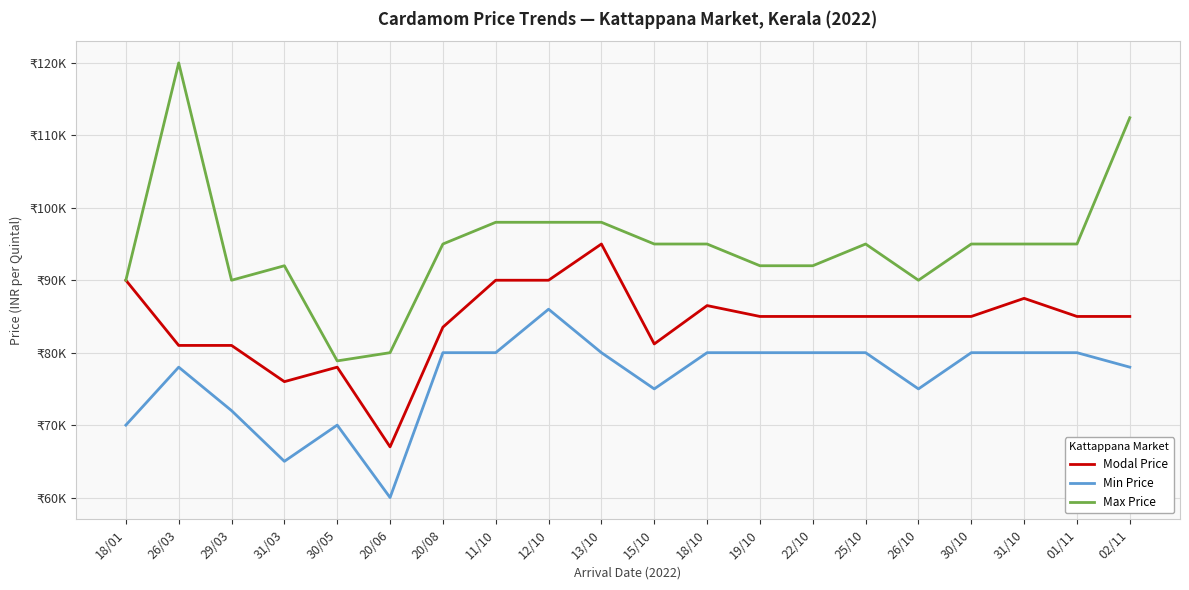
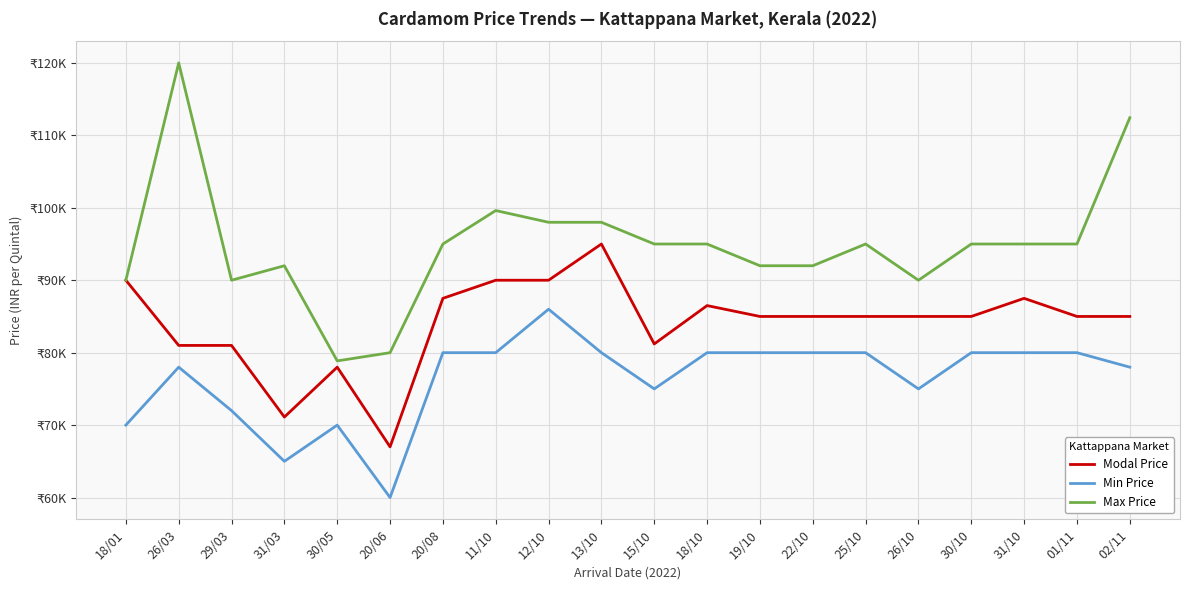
  {
    "Modal Price": {
      "26/03": "₹81000",
      "29/03": "₹81000",
-     "31/03": "₹76000",
+     "31/03": "₹71000",
      "30/05": "₹78000",
      "20/06": "₹67000",
-     "20/08": "₹84000",
+     "20/08": "₹88000",
      "11/10": "₹90000",
      "12/10": "₹90000",
      "13/10": "₹95000",
      "15/10": "₹81000",
      "18/10": "₹87000",
      "19/10": "₹85000",
      "22/10": "₹85000",
      "25/10": "₹85000",
      "26/10": "₹85000",
      "30/10": "₹85000",
      "31/10": "₹88000",
      "01/11": "₹85000",
      "02/11": "₹85000"
    },
    "Min Price": {
      "18/01": "₹70000",
      "26/03": "₹78000",
      "29/03": "₹72000",
      "31/03": "₹65000",
      "30/05": "₹70000",
      "20/06": "₹60000",
      "20/08": "₹80000",
      "11/10": "₹80000",
      "12/10": "₹86000",
      "13/10": "₹80000",
      "15/10": "₹75000",
      "18/10": "₹80000",
      "19/10": "₹80000",
      "22/10": "₹80000",
      "25/10": "₹80000",
      "26/10": "₹75000",
      "30/10": "₹80000",
      "31/10": "₹80000",
      "01/11": "₹80000",
      "02/11": "₹78000"
    },
    "Max Price": {
      "26/03": "₹120000",
      "29/03": "₹90000",
      "31/03": "₹92000",
      "30/05": "₹79000",
      "20/06": "₹80000",
      "20/08": "₹95000",
-     "11/10": "₹98000",
+     "11/10": "₹100000",
      "12/10": "₹98000",
      "13/10": "₹98000",
      "15/10": "₹95000",
      "18/10": "₹95000",
      "19/10": "₹92000",
      "22/10": "₹92000",
      "25/10": "₹95000",
      "26/10": "₹90000",
      "30/10": "₹95000",
      "31/10": "₹95000",
      "01/11": "₹95000",
      "02/11": "₹112000"
    }
  }
